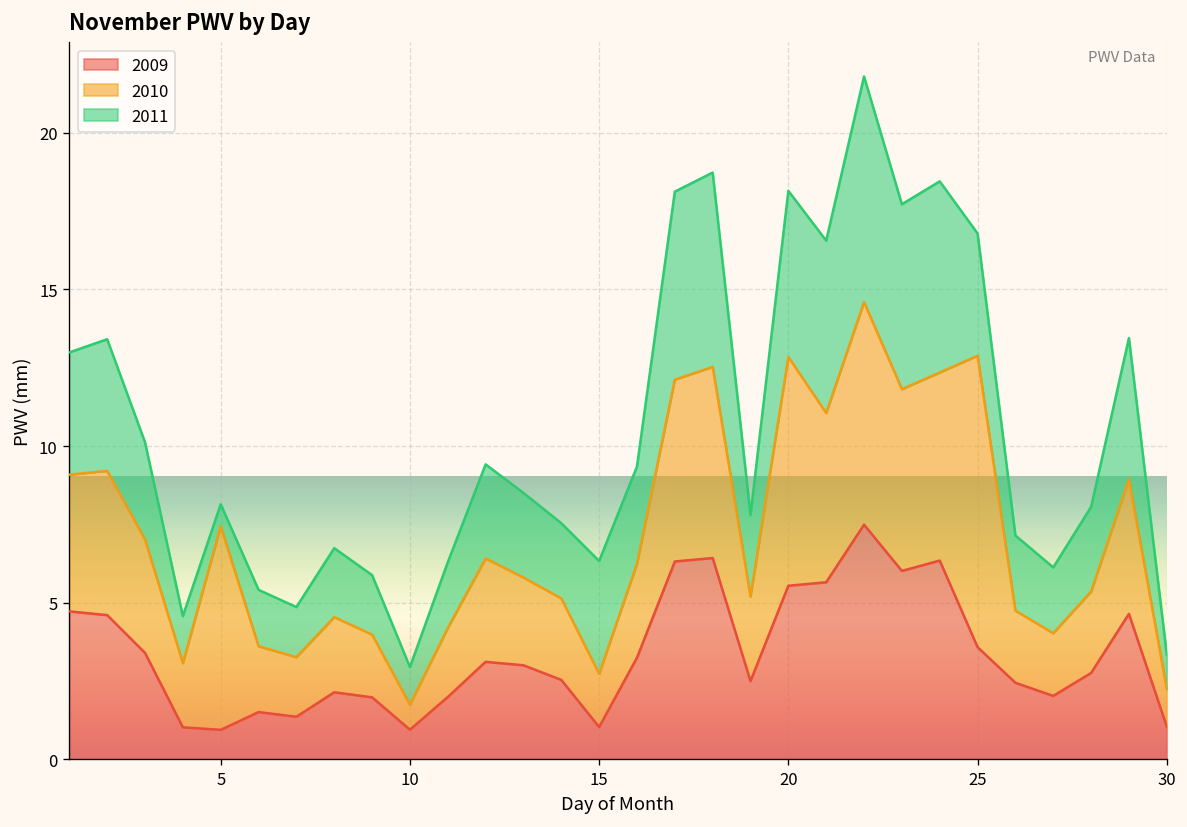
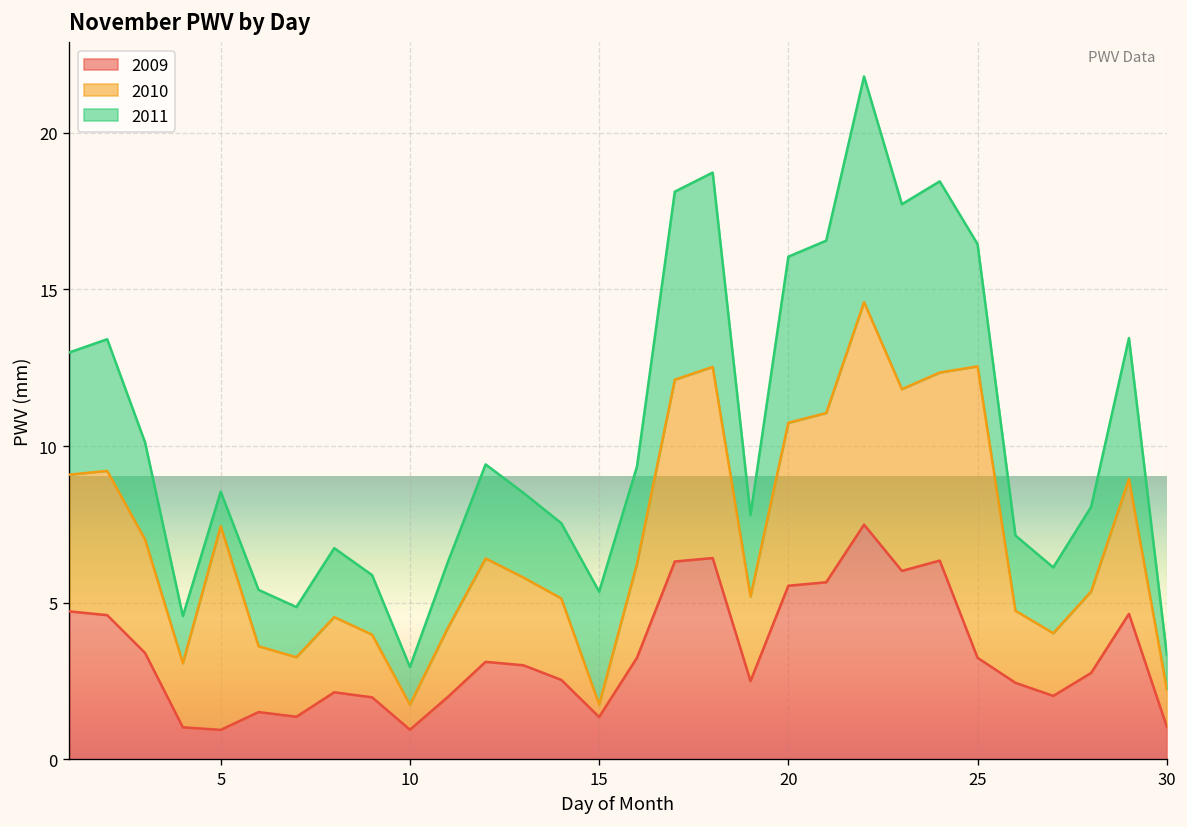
  {
    "2009": {
      "5": 0.9,
      "10": 0.9,
-     "15": 1.0,
+     "15": 1.4,
      "20": 5.5,
-     "25": 3.6,
+     "25": 3.2,
      "30": 1.0
    },
    "2010": {
      "5": 6.5,
      "10": 0.8,
-     "15": 1.7,
-     "20": 7.3,
+     "15": 0.4,
+     "20": 5.2,
      "25": 9.3,
      "30": 1.2
    },
    "2011": {
-     "5": 0.7,
+     "5": 1.1,
      "10": 1.2,
      "15": 3.6,
      "20": 5.3,
      "25": 3.9,
      "30": 1.1
    }
  }
